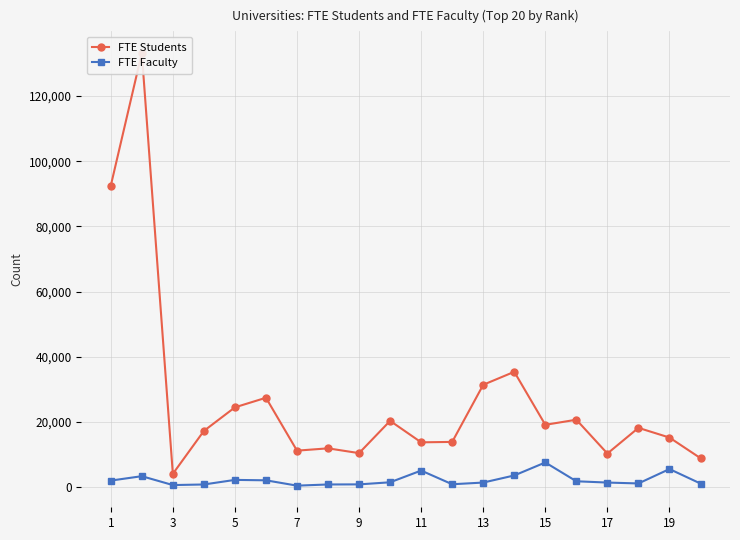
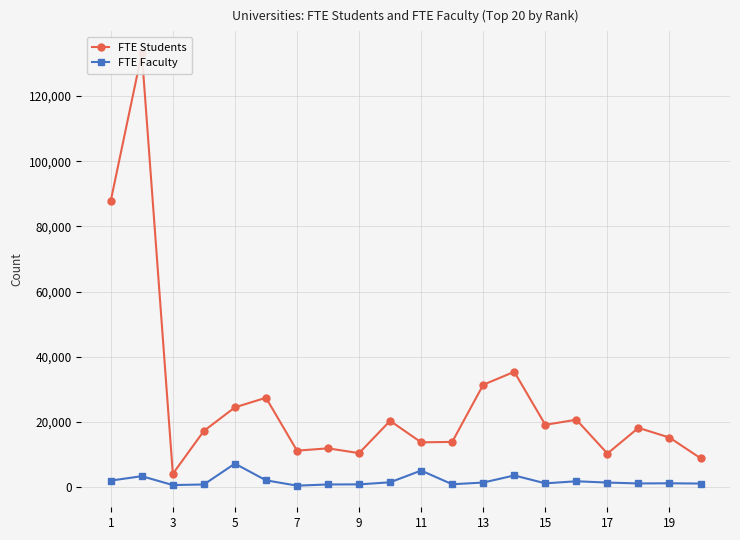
  {
    "FTE Students": {
-     "1": "92,000",
+     "1": "88,000",
      "3": "4,000",
      "5": "24,000",
      "7": "11,000",
      "9": "10,000",
      "11": "14,000",
      "13": "31,000",
      "15": "19,000",
      "17": "10,000",
      "19": "15,000"
    },
    "FTE Faculty": {
      "1": "2,000",
      "3": "1,000",
-     "5": "2,000",
+     "5": "7,000",
      "7": "0",
      "9": "1,000",
      "11": "5,000",
      "13": "1,000",
-     "15": "8,000",
+     "15": "1,000",
      "17": "1,000",
-     "19": "6,000"
+     "19": "1,000"
    }
  }
